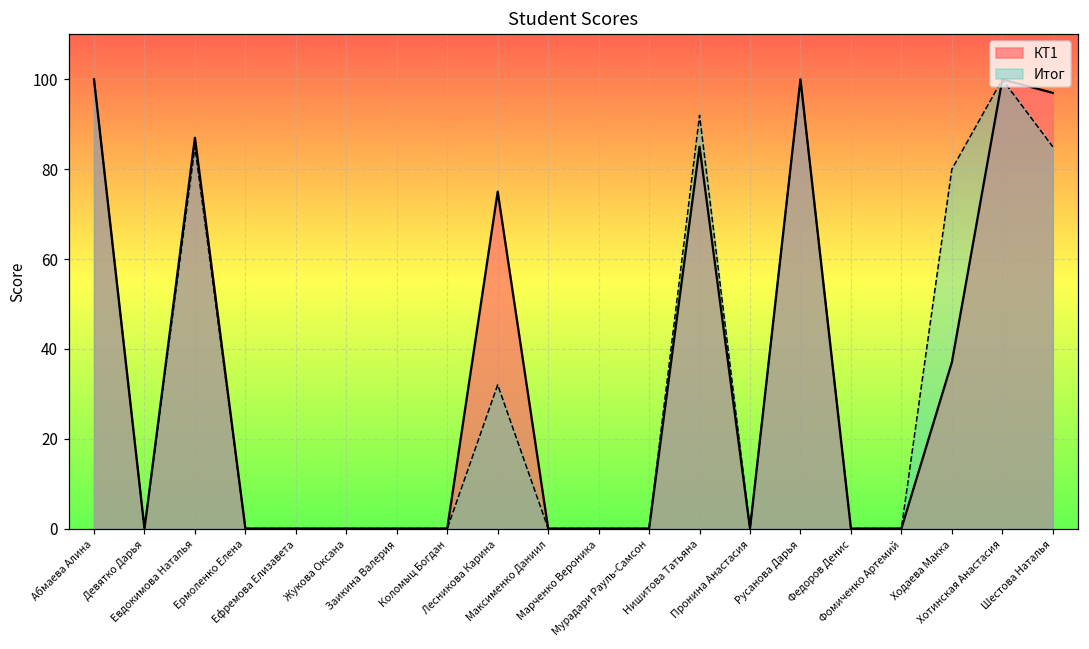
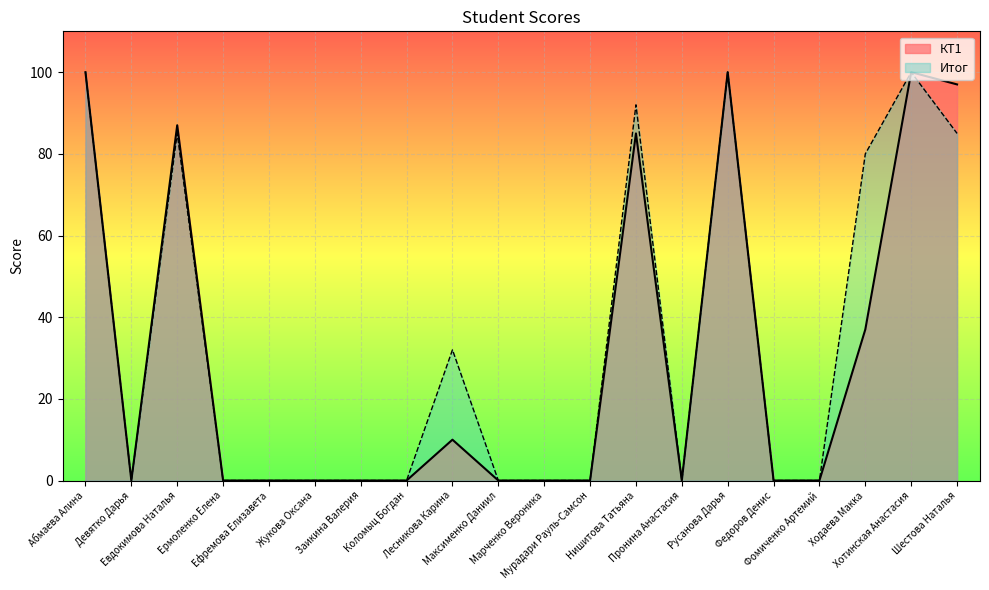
  {
    "КТ1": {
      "Евдокимова Наталья": 87,
-     "Лесникова Карина": 75,
+     "Лесникова Карина": 10,
      "Нишитова Татьяна": 85,
      "Ходаева Макка": 37,
      "Шестова Наталья": 97
    },
    "Итог": {
      "Евдокимова Наталья": 85,
      "Лесникова Карина": 32,
      "Нишитова Татьяна": 92,
      "Ходаева Макка": 80,
      "Шестова Наталья": 85
    }
  }
